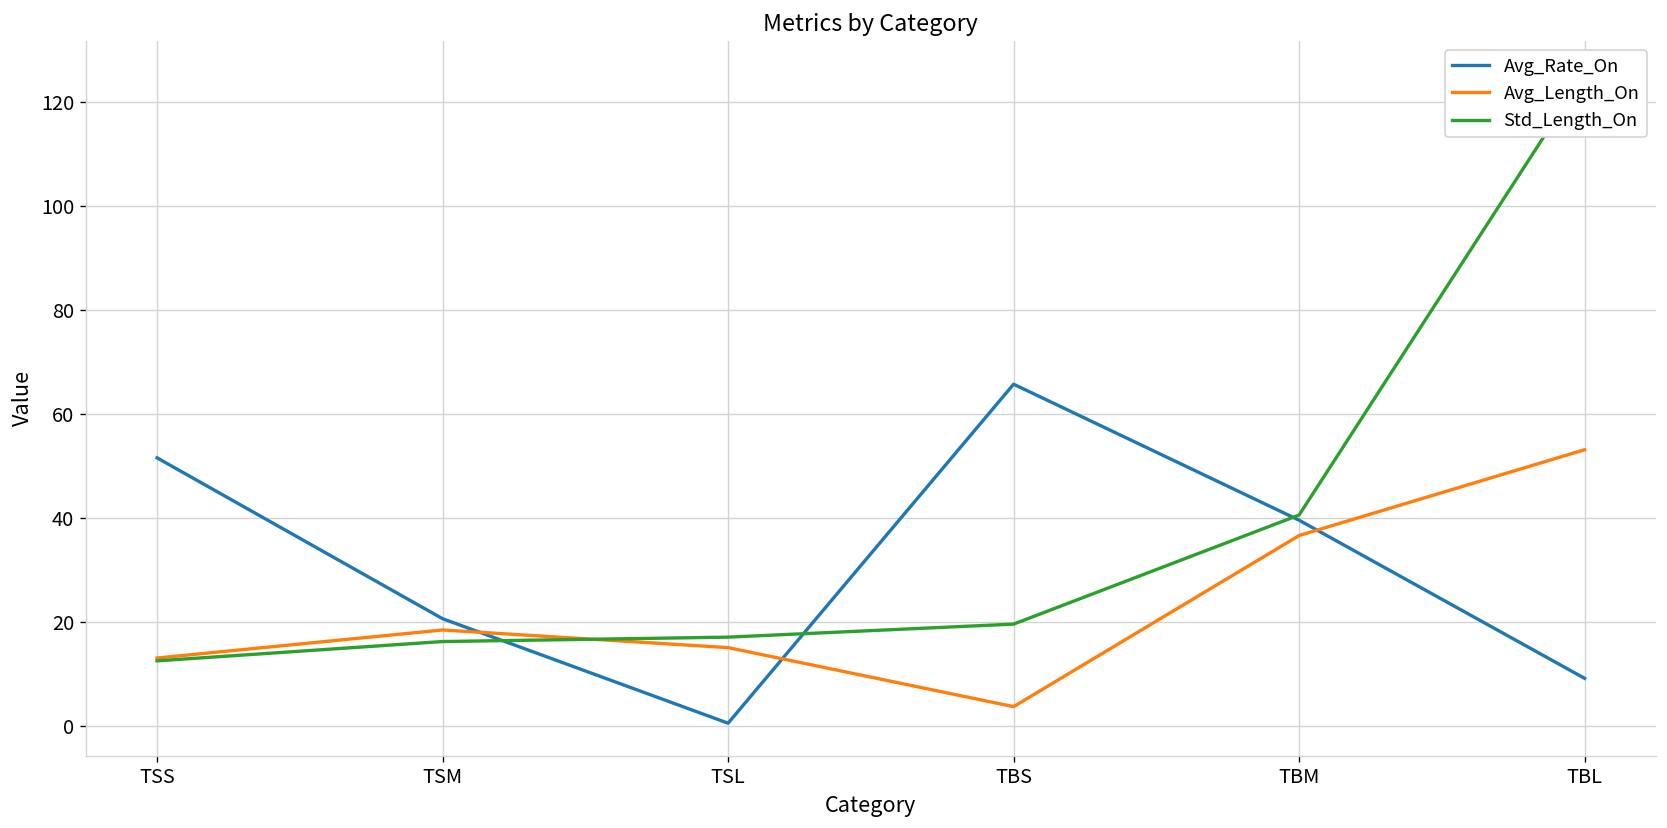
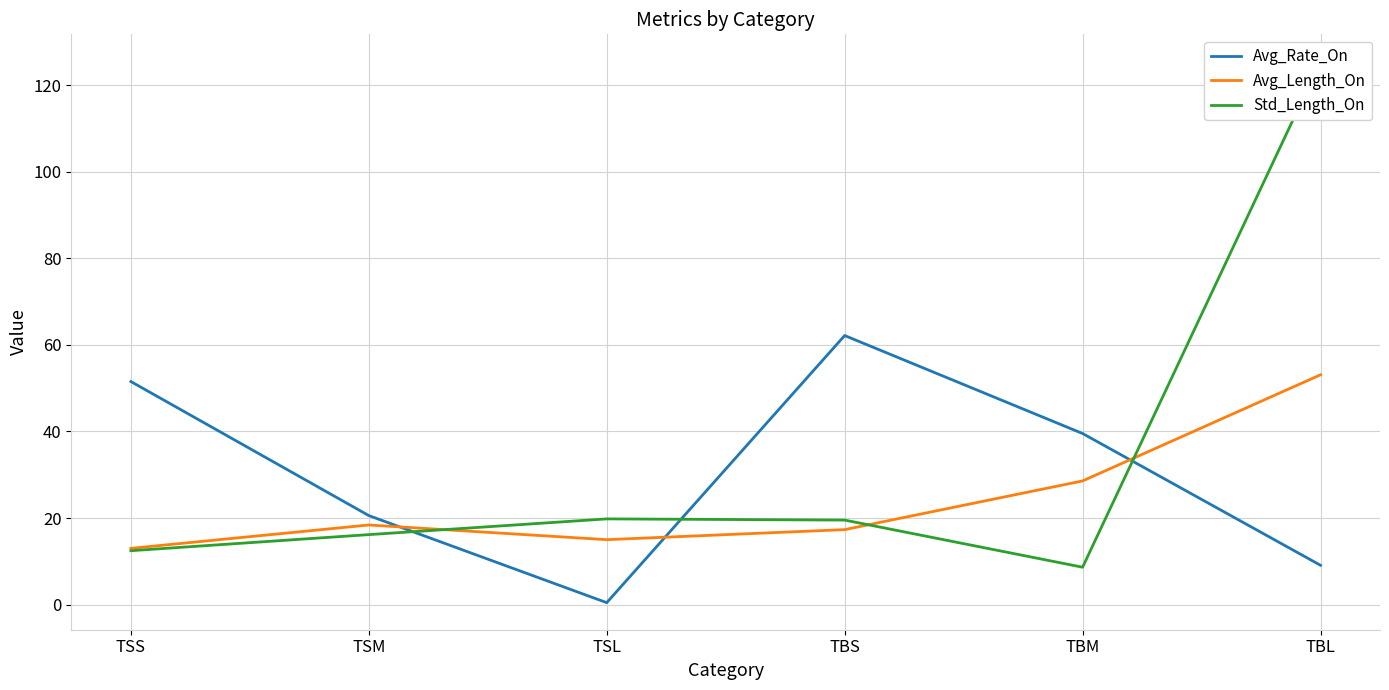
  {
    "Avg_Rate_On": {
      "TSS": 52,
      "TSM": 21,
      "TSL": 0,
-     "TBS": 66,
+     "TBS": 62,
      "TBM": 40,
      "TBL": 9
    },
    "Avg_Length_On": {
      "TSM": 18,
      "TSL": 15,
-     "TBS": 4,
-     "TBM": 37,
+     "TBS": 17,
+     "TBM": 29,
      "TBL": 53
    },
    "Std_Length_On": {
      "TSM": 16,
-     "TSL": 17,
+     "TSL": 20,
      "TBS": 20,
-     "TBM": 41
+     "TBM": 9
    }
  }
